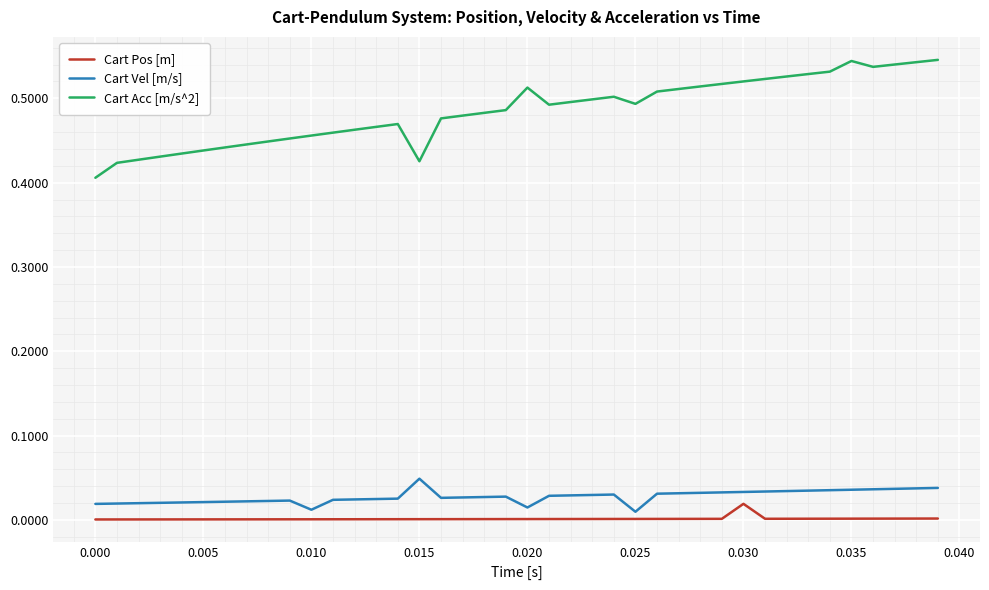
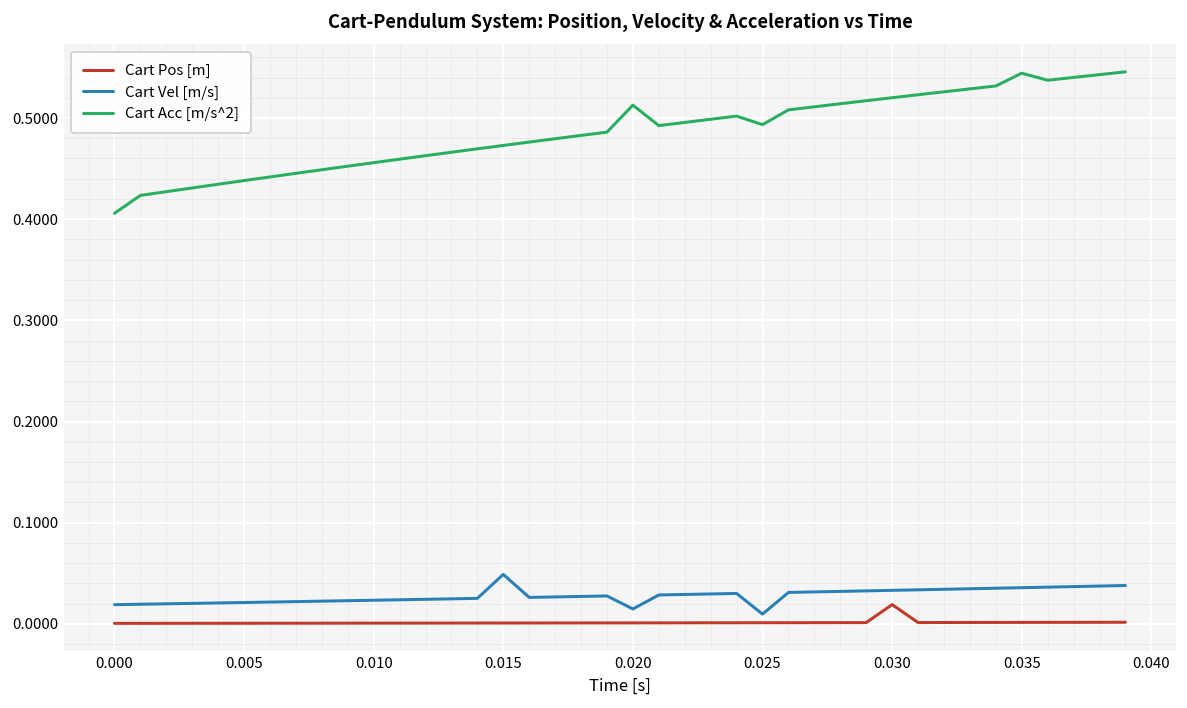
  {
    "Cart Pos [m]": {
      "0.000": 0.00,
      "0.005": 0.00,
      "0.010": 0.00,
      "0.015": 0.00,
      "0.020": 0.00,
      "0.025": 0.00,
      "0.030": 0.02,
      "0.035": 0.00
    },
    "Cart Vel [m/s]": {
      "0.000": 0.02,
      "0.005": 0.02,
-     "0.010": 0.01,
+     "0.010": 0.02,
      "0.015": 0.05,
      "0.020": 0.01,
      "0.025": 0.01,
      "0.030": 0.03,
      "0.035": 0.04
    },
    "Cart Acc [m/s^2]": {
      "0.000": 0.41,
      "0.005": 0.44,
      "0.010": 0.46,
-     "0.015": 0.43,
+     "0.015": 0.47,
      "0.020": 0.51,
      "0.025": 0.49,
      "0.030": 0.52,
      "0.035": 0.54
    }
  }
